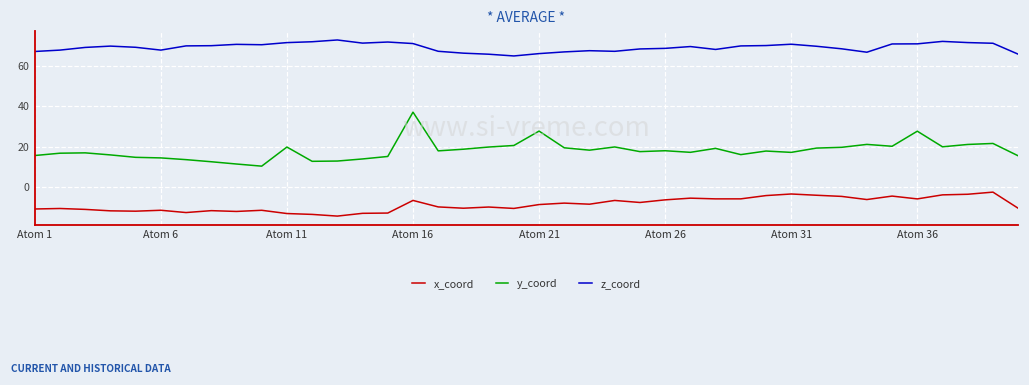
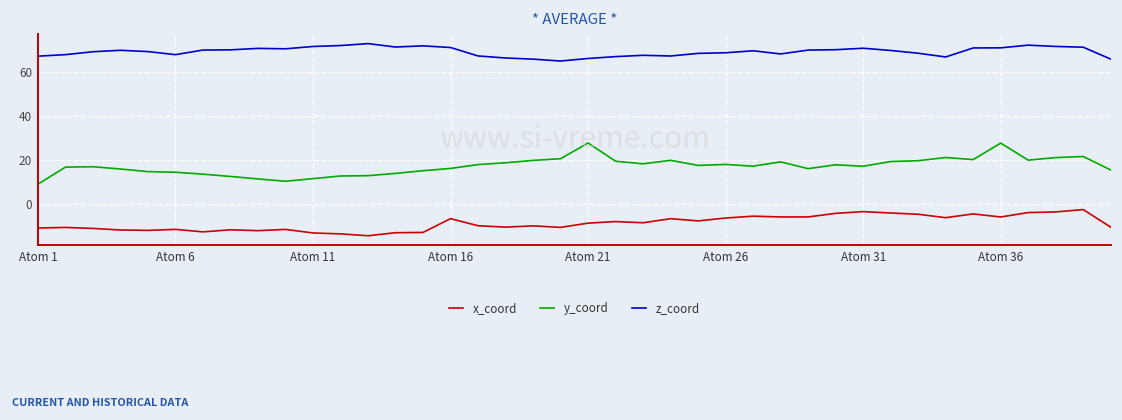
  {
    "x_coord": {
      "Atom 1": -11,
      "Atom 6": -12,
      "Atom 11": -13,
      "Atom 16": -7,
      "Atom 21": -9,
      "Atom 26": -6,
      "Atom 31": -3,
      "Atom 36": -6
    },
    "y_coord": {
-     "Atom 1": 16,
+     "Atom 1": 9,
      "Atom 6": 14,
-     "Atom 11": 20,
-     "Atom 16": 37,
+     "Atom 11": 12,
+     "Atom 16": 16,
      "Atom 21": 28,
      "Atom 26": 18,
      "Atom 31": 17,
      "Atom 36": 28
    },
    "z_coord": {
      "Atom 1": 67,
      "Atom 6": 68,
      "Atom 11": 72,
      "Atom 16": 71,
      "Atom 21": 66,
      "Atom 26": 69,
      "Atom 31": 71,
      "Atom 36": 71
    }
  }
